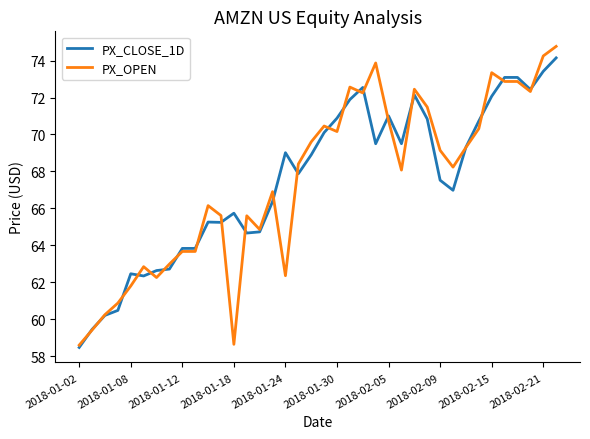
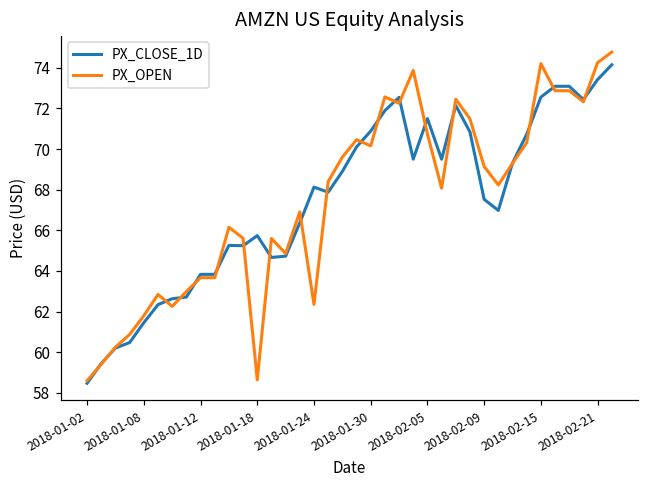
  {
    "PX_CLOSE_1D": {
-     "2018-01-08": 62.5,
+     "2018-01-08": 61.5,
      "2018-01-12": 63.8,
      "2018-01-18": 65.7,
-     "2018-01-24": 69.0,
+     "2018-01-24": 68.1,
      "2018-01-30": 70.9,
-     "2018-02-05": 71.0,
+     "2018-02-05": 71.5,
      "2018-02-09": 67.5,
-     "2018-02-15": 72.1,
+     "2018-02-15": 72.6,
      "2018-02-21": 73.4
    },
    "PX_OPEN": {
      "2018-01-08": 61.8,
      "2018-01-12": 63.7,
      "2018-01-18": 58.6,
      "2018-01-24": 62.4,
      "2018-01-30": 70.2,
      "2018-02-05": 70.7,
      "2018-02-09": 69.1,
-     "2018-02-15": 73.3,
+     "2018-02-15": 74.2,
      "2018-02-21": 74.3
    }
  }
